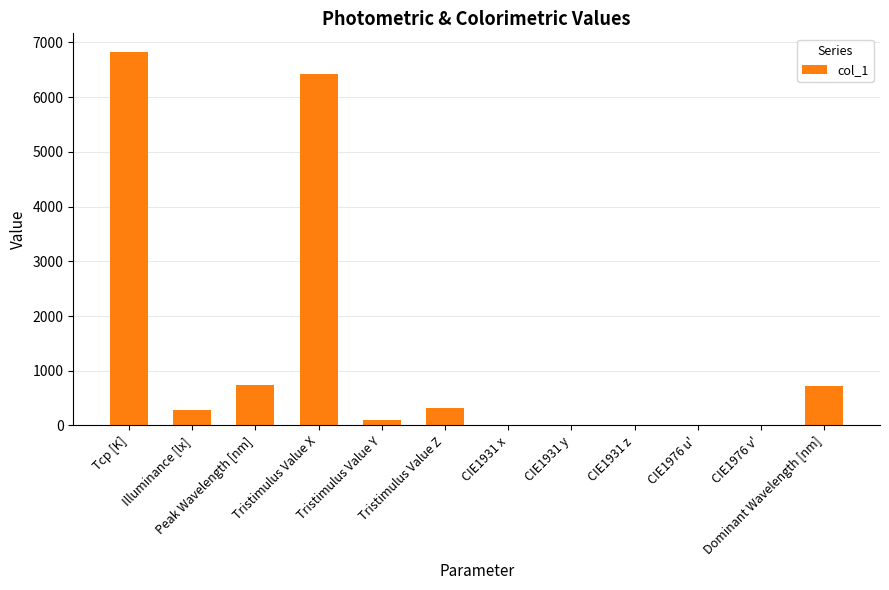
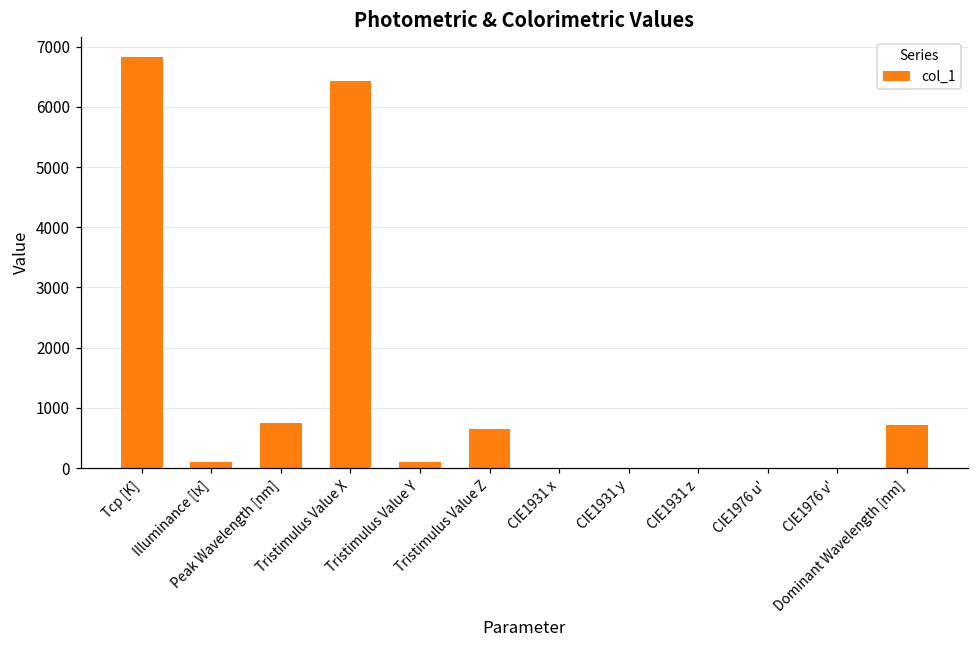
  {
    "Tcp [K]": 6800,
-   "Illuminance [lx]": 300,
+   "Illuminance [lx]": 100,
    "Peak Wavelength [nm]": 700,
    "Tristimulus Value X": 6400,
    "Tristimulus Value Y": 100,
-   "Tristimulus Value Z": 300,
+   "Tristimulus Value Z": 600,
    "Dominant Wavelength [nm]": 700
  }
